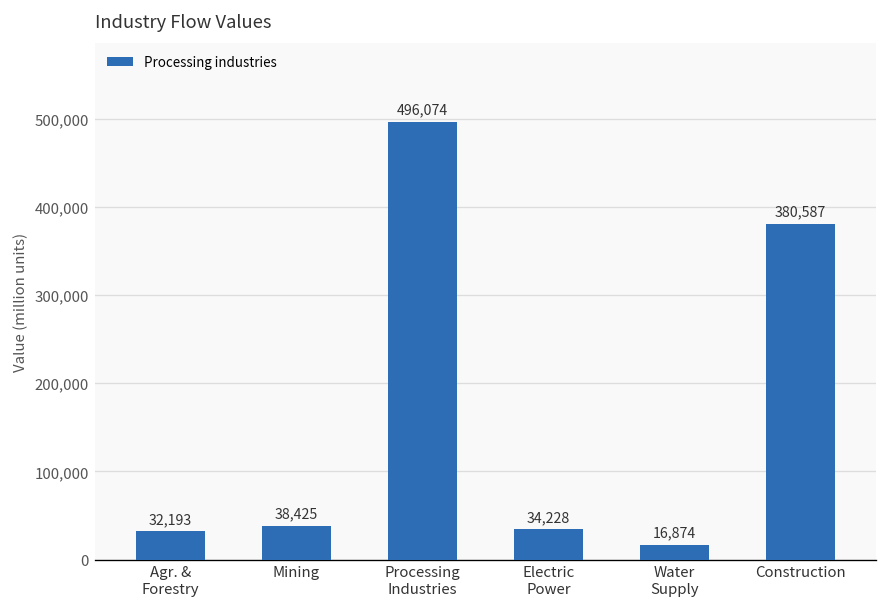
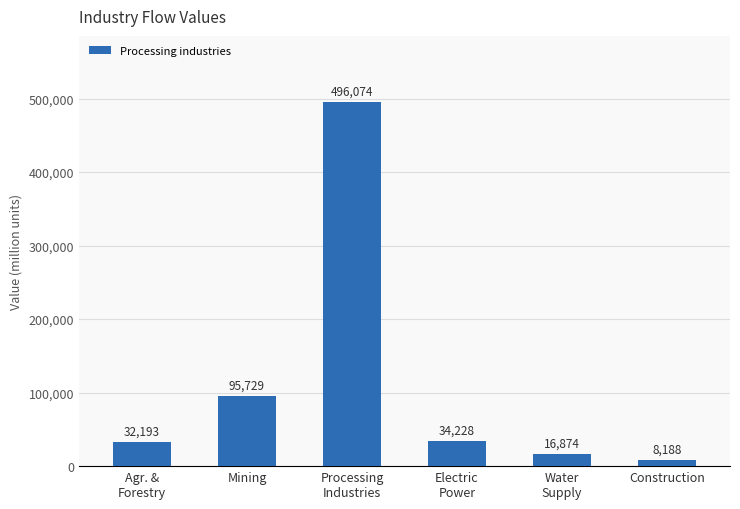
  {
    "Agr. & Forestry": "32,193",
-   "Mining": "38,425",
+   "Mining": "95,729",
    "Processing Industries": "496,074",
    "Electric Power": "34,228",
    "Water Supply": "16,874",
-   "Construction": "380,587"
+   "Construction": "8,188"
  }
